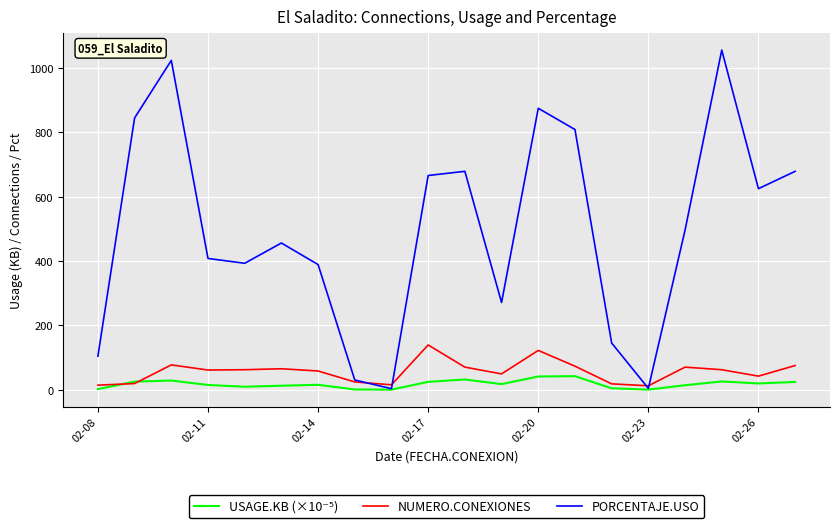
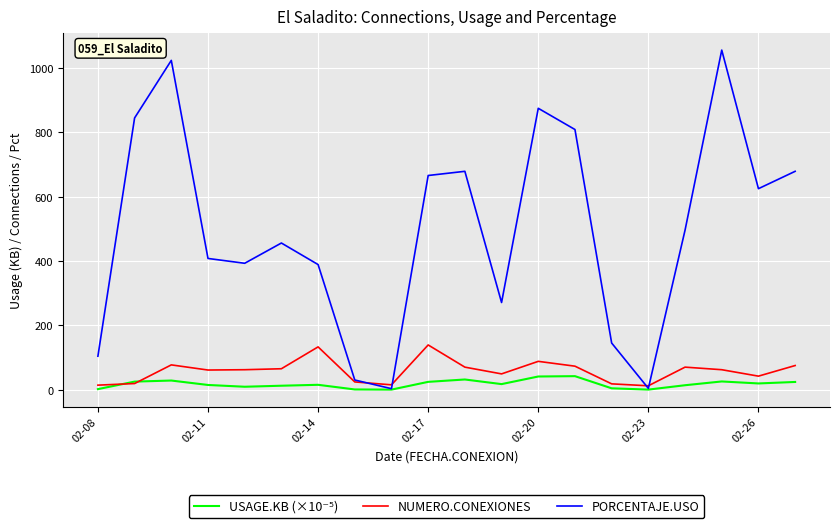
  {
    "USAGE.KB (×10⁻⁵)": {
      "02-08": 0,
      "02-11": 10,
      "02-14": 20,
      "02-17": 20,
      "02-20": 40,
      "02-26": 20
    },
    "NUMERO.CONEXIONES": {
      "02-08": 10,
      "02-11": 60,
-     "02-14": 60,
+     "02-14": 130,
      "02-17": 140,
-     "02-20": 120,
+     "02-20": 90,
      "02-23": 10,
      "02-26": 40
    },
    "PORCENTAJE.USO": {
      "02-08": 100,
      "02-11": 410,
      "02-14": 390,
      "02-17": 670,
      "02-20": 880,
      "02-26": 630
    }
  }
